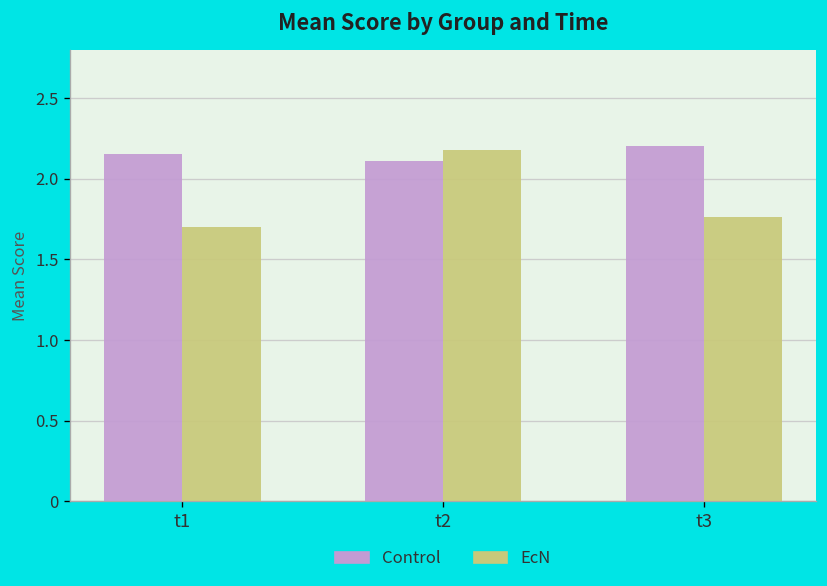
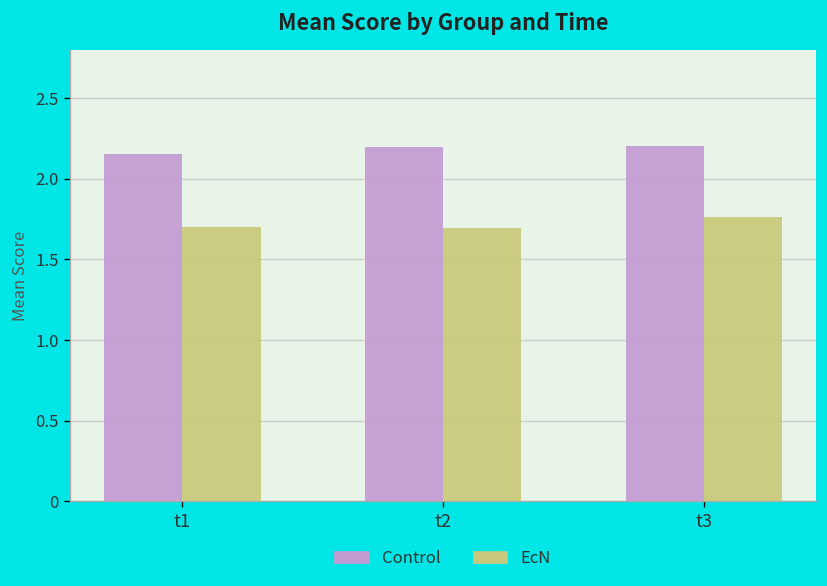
  {
    "Control": {
      "t1": 2.15,
-     "t2": 2.11,
+     "t2": 2.19,
      "t3": 2.20
    },
    "EcN": {
      "t1": 1.70,
-     "t2": 2.18,
+     "t2": 1.70,
      "t3": 1.76
    }
  }
